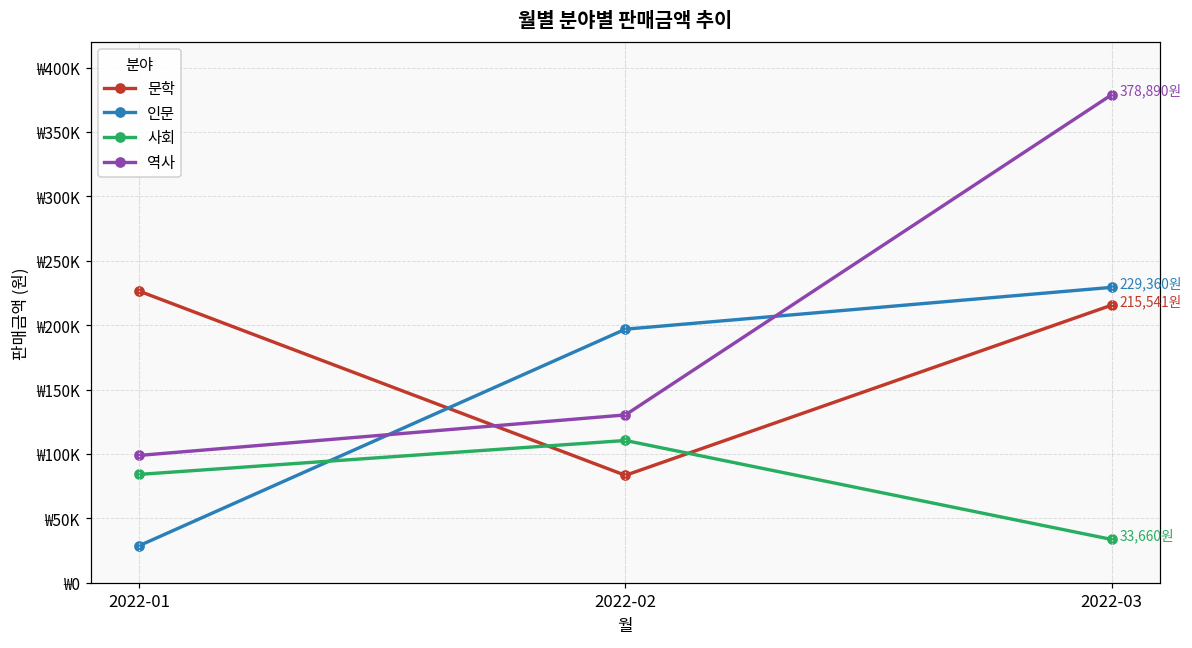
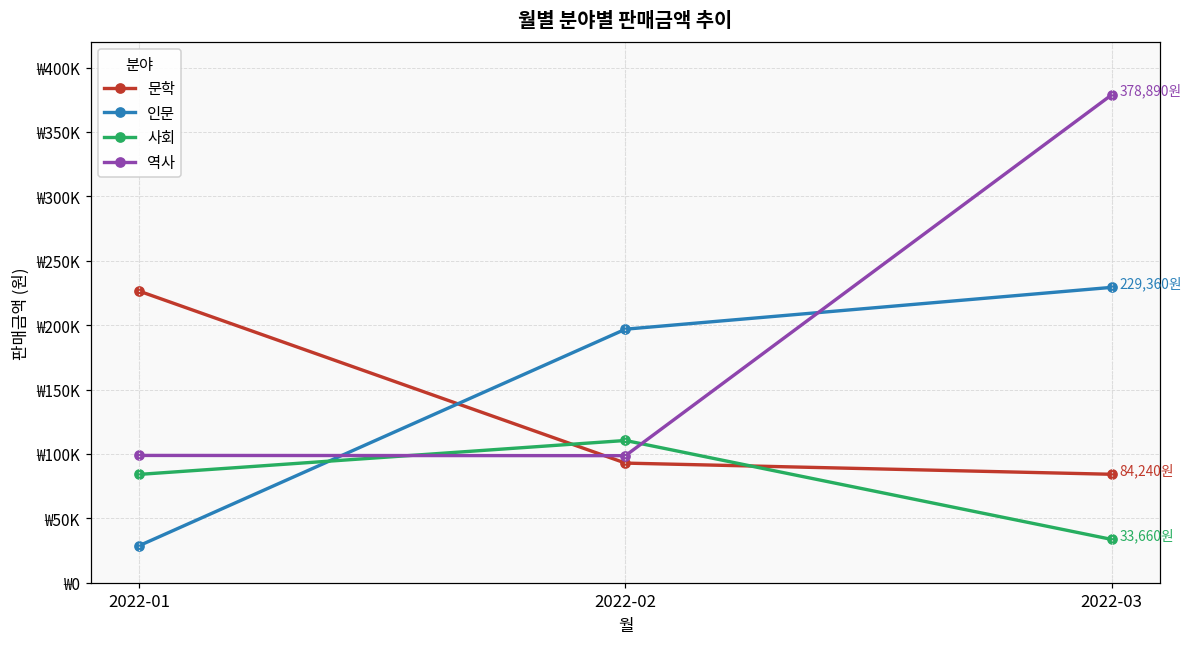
  {
    "문학": {
-     "2022-02": "₩83000",
-     "2022-03": "215,541원"
+     "2022-02": "₩93000",
+     "2022-03": "84,240원"
    },
    "인문": {
      "2022-03": "229,360원"
    },
    "사회": {
      "2022-03": "33,660원"
    },
    "역사": {
      "2022-01": "₩99000",
-     "2022-02": "₩130000"
+     "2022-02": "₩99000"
    }
  }
